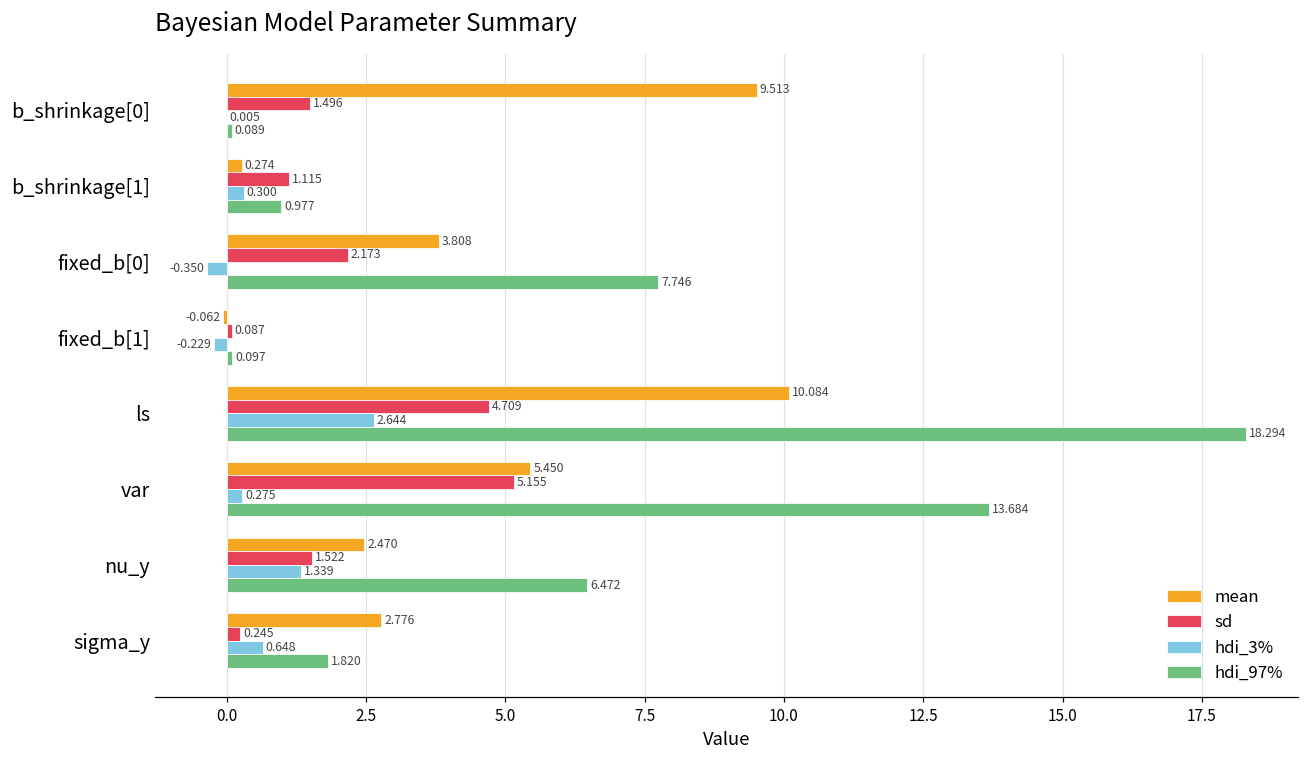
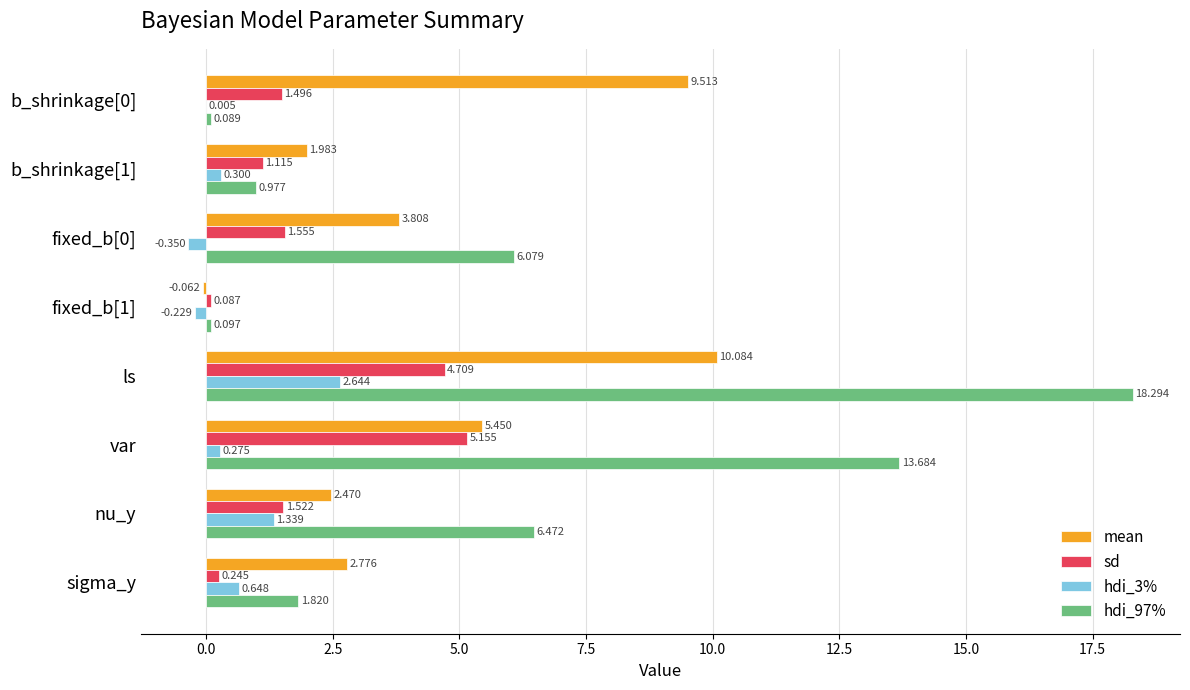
  {
    "mean": {
      "b_shrinkage[0]": 9.513,
-     "b_shrinkage[1]": 0.274,
+     "b_shrinkage[1]": 1.983,
      "fixed_b[0]": 3.808,
      "fixed_b[1]": -0.062,
      "ls": 10.084,
      "var": 5.450,
      "nu_y": 2.470,
      "sigma_y": 2.776
    },
    "sd": {
      "b_shrinkage[0]": 1.496,
      "b_shrinkage[1]": 1.115,
-     "fixed_b[0]": 2.173,
+     "fixed_b[0]": 1.555,
      "fixed_b[1]": 0.087,
      "ls": 4.709,
      "var": 5.155,
      "nu_y": 1.522,
      "sigma_y": 0.245
    },
    "hdi_3%": {
      "b_shrinkage[0]": 0.005,
      "b_shrinkage[1]": 0.300,
      "fixed_b[0]": -0.350,
      "fixed_b[1]": -0.229,
      "ls": 2.644,
      "var": 0.275,
      "nu_y": 1.339,
      "sigma_y": 0.648
    },
    "hdi_97%": {
      "b_shrinkage[0]": 0.089,
      "b_shrinkage[1]": 0.977,
-     "fixed_b[0]": 7.746,
+     "fixed_b[0]": 6.079,
      "fixed_b[1]": 0.097,
      "ls": 18.294,
      "var": 13.684,
      "nu_y": 6.472,
      "sigma_y": 1.820
    }
  }
